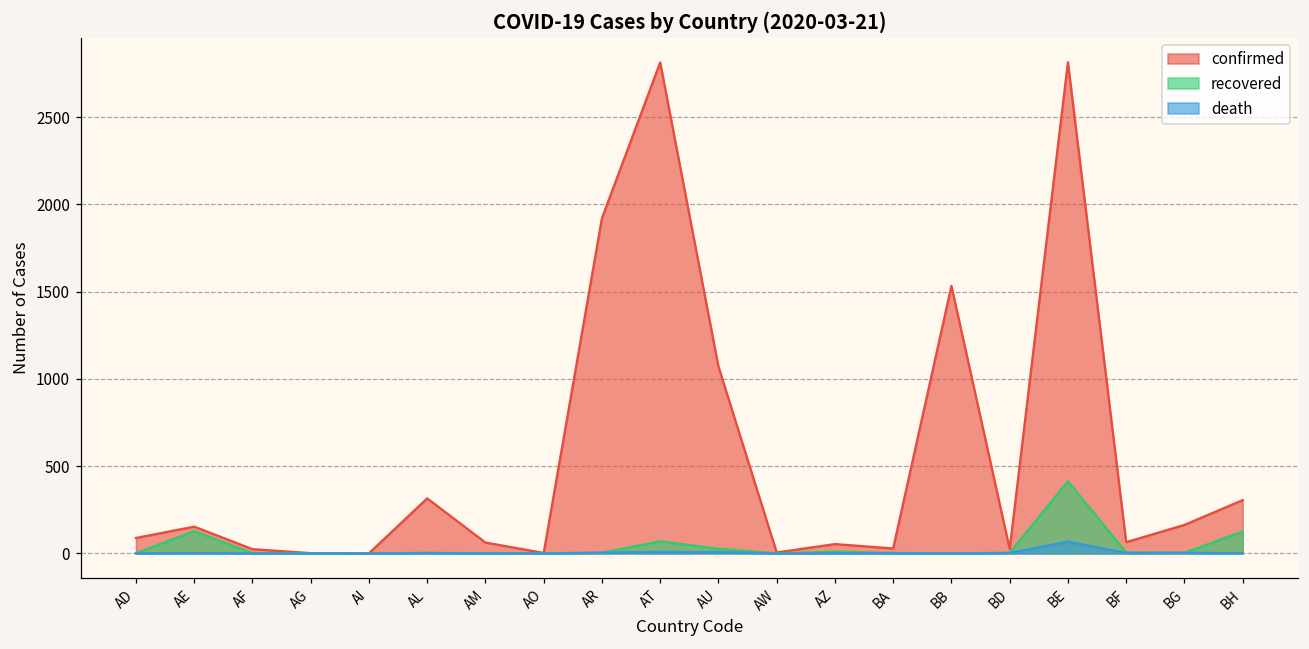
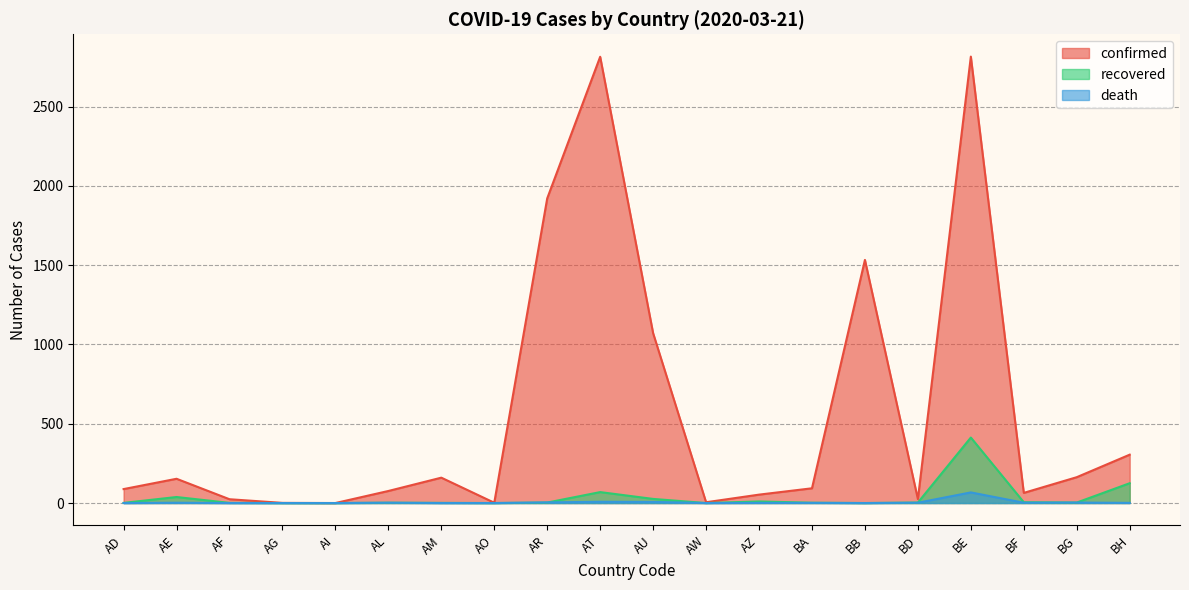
  {
    "confirmed": {
      "AD": 90,
      "AE": 150,
      "AF": 20,
-     "AL": 320,
-     "AM": 60,
+     "AL": 80,
+     "AM": 160,
      "AR": 1920,
      "AT": 2810,
      "AU": 1070,
      "AZ": 50,
-     "BA": 30,
+     "BA": 90,
      "BB": 1530,
      "BD": 30,
      "BE": 2820,
      "BF": 60,
      "BG": 160,
      "BH": 310
    },
    "recovered": {
-     "AE": 130,
+     "AE": 40,
      "AT": 70,
      "AU": 30,
      "BE": 410,
      "BH": 130
    },
    "death": {
      "AE": 0,
      "AT": 10,
      "AU": 10,
      "BE": 70,
      "BH": 0
    }
  }
